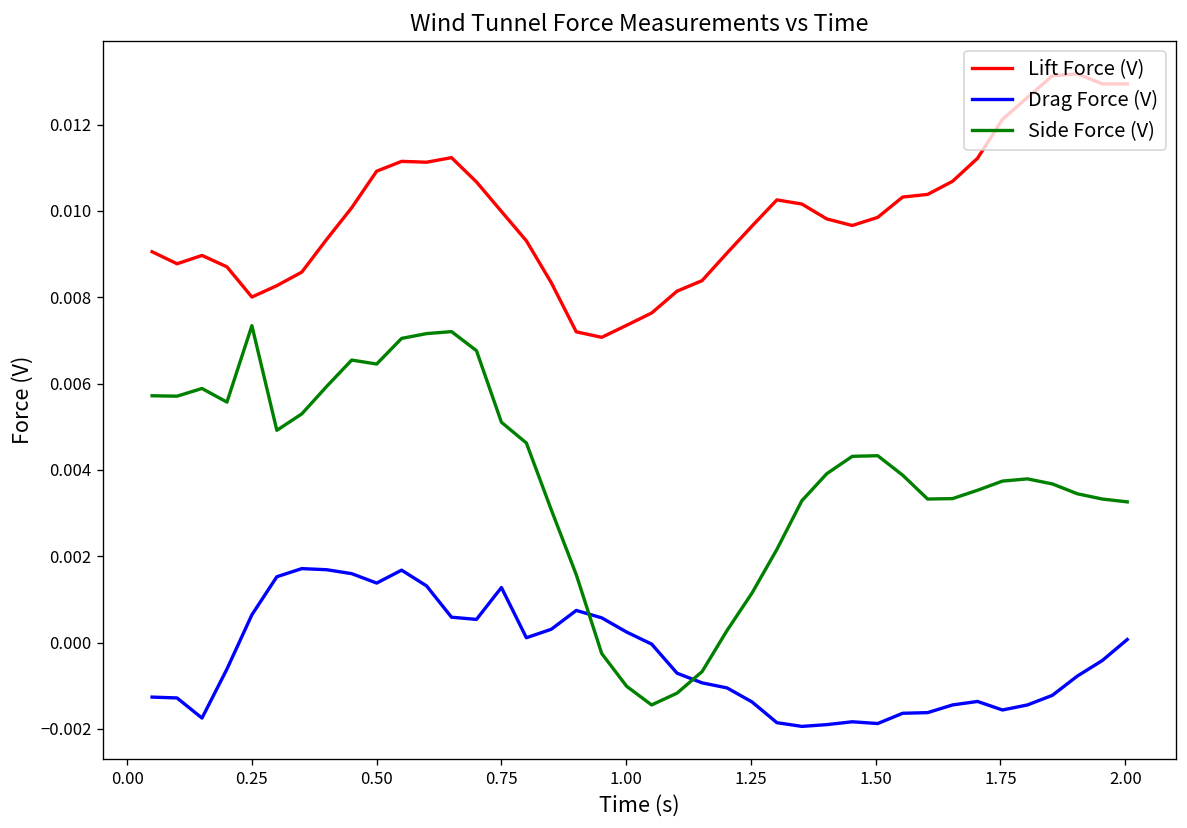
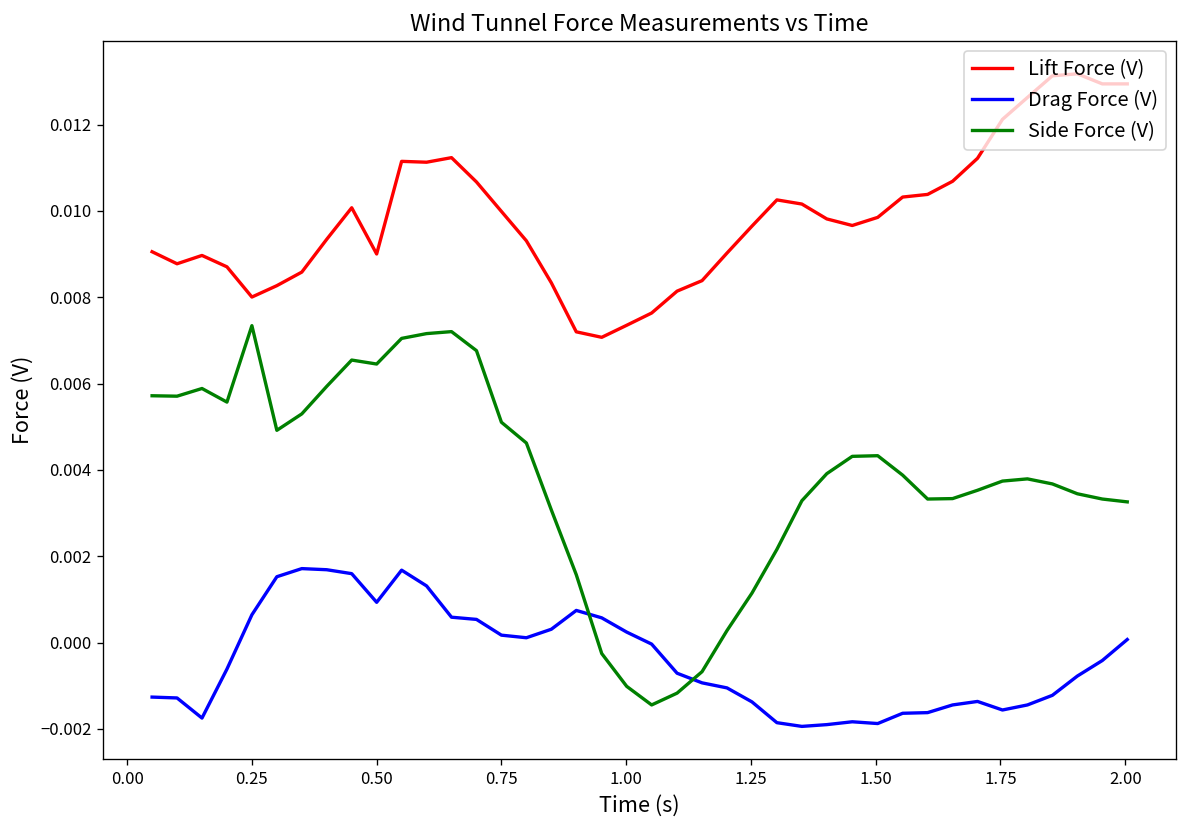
  {
    "Lift Force (V)": {
      "0.25": 0.0080,
-     "0.50": 0.0109,
+     "0.50": 0.0090,
      "0.75": 0.0100,
      "1.00": 0.0074
    },
    "Drag Force (V)": {
      "0.25": 0.0006,
-     "0.50": 0.0014,
-     "0.75": 0.0013,
+     "0.50": 0.0009,
+     "0.75": 0.0002,
      "1.00": 0.0002
    },
    "Side Force (V)": {
      "0.25": 0.0073,
      "0.50": 0.0065,
      "0.75": 0.0051,
      "1.00": -0.0010
    }
  }
